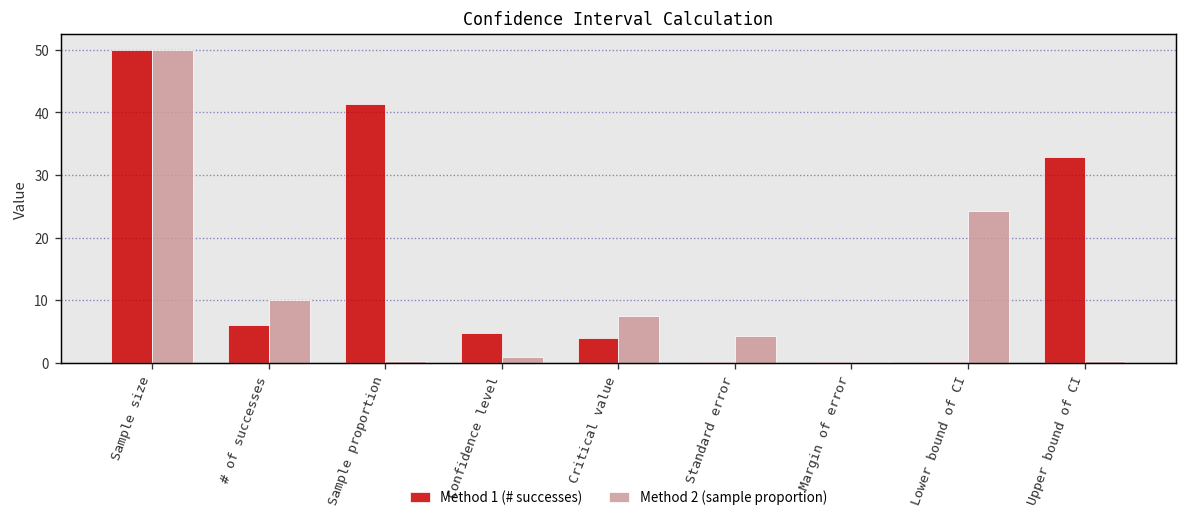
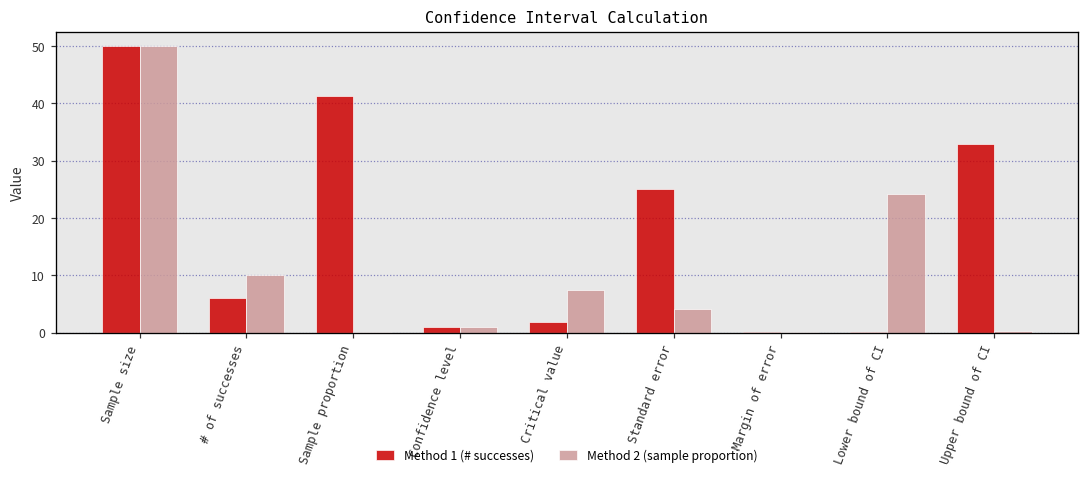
  {
    "Method 1 (# successes)": {
      "Sample size": 50,
      "# of successes": 6,
      "Sample proportion": 41,
-     "Confidence level": 5,
-     "Critical value": 4,
-     "Standard error": 0,
+     "Confidence level": 1,
+     "Critical value": 2,
+     "Standard error": 25,
      "Upper bound of CI": 33
    },
    "Method 2 (sample proportion)": {
      "Sample size": 50,
      "# of successes": 10,
      "Confidence level": 1,
      "Critical value": 7,
      "Standard error": 4,
      "Lower bound of CI": 24
    }
  }
